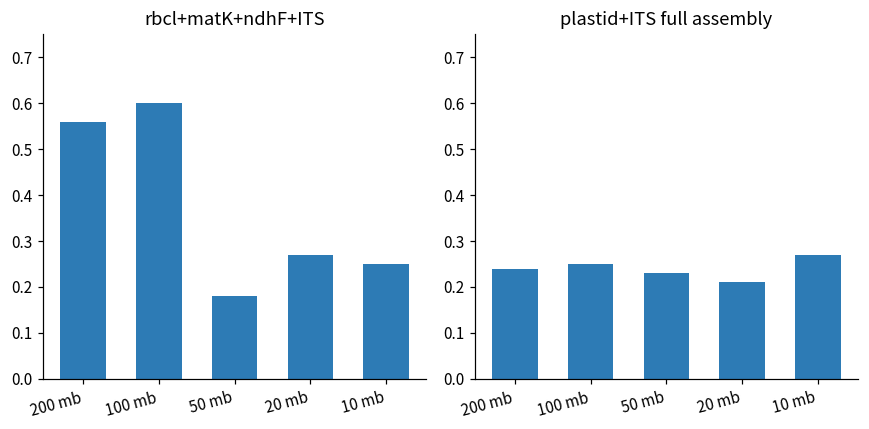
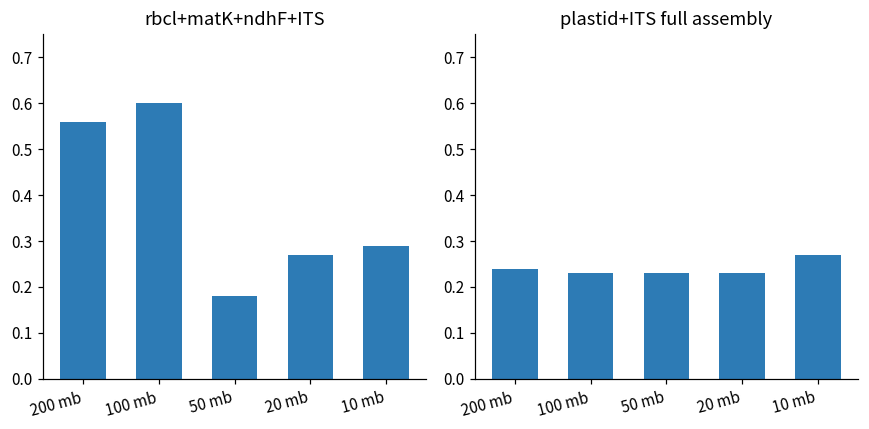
  {
    "rbcl+matK+ndhF+ITS": {
      "200 mb": 0.56,
      "100 mb": 0.60,
      "50 mb": 0.18,
      "20 mb": 0.27,
-     "10 mb": 0.25
+     "10 mb": 0.29
    },
    "plastid+ITS full assembly": {
      "200 mb": 0.24,
-     "100 mb": 0.25,
+     "100 mb": 0.23,
      "50 mb": 0.23,
-     "20 mb": 0.21,
+     "20 mb": 0.23,
      "10 mb": 0.27
    }
  }
